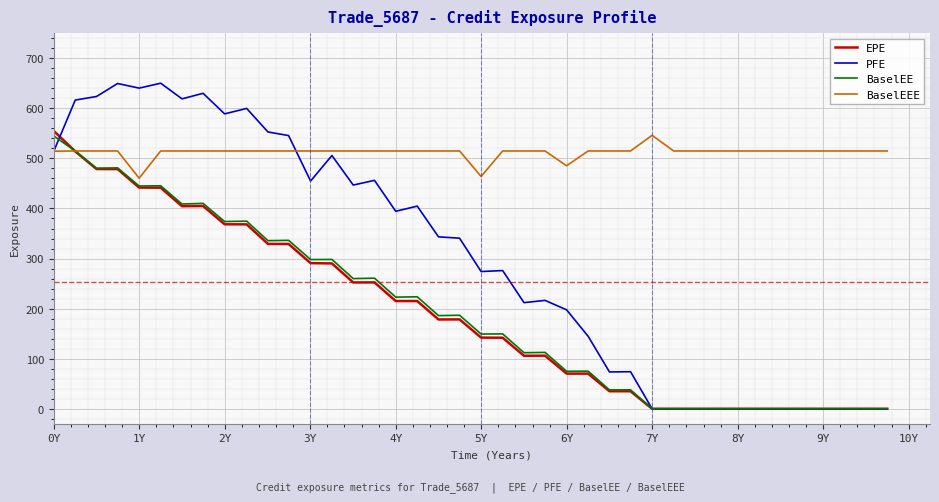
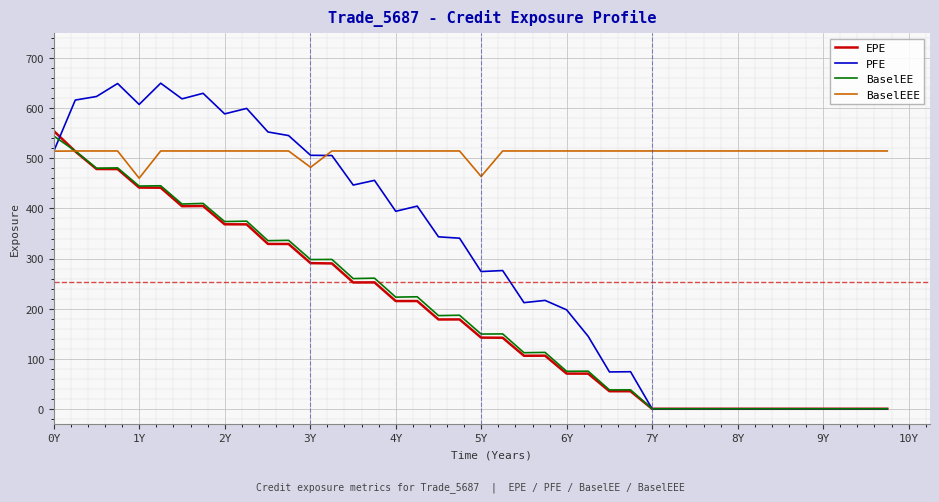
  {
    "EPE": {
      "0Y": 550,
      "2Y": 370,
      "3Y": 290,
      "4Y": 220,
      "5Y": 140
    },
    "PFE": {
-     "1Y": 640,
+     "1Y": 610,
      "2Y": 590,
-     "3Y": 450,
+     "3Y": 510,
      "4Y": 390,
      "5Y": 270,
      "6Y": 200
    },
    "BaselEE": {
      "0Y": 540,
      "2Y": 370,
      "3Y": 300,
      "4Y": 220,
      "5Y": 150
    },
    "BaselEEE": {
      "1Y": 460,
      "2Y": 510,
-     "3Y": 510,
+     "3Y": 480,
      "4Y": 510,
      "5Y": 460,
-     "6Y": 490,
-     "7Y": 550,
+     "6Y": 510,
+     "7Y": 510,
      "9Y": 510
    }
  }
